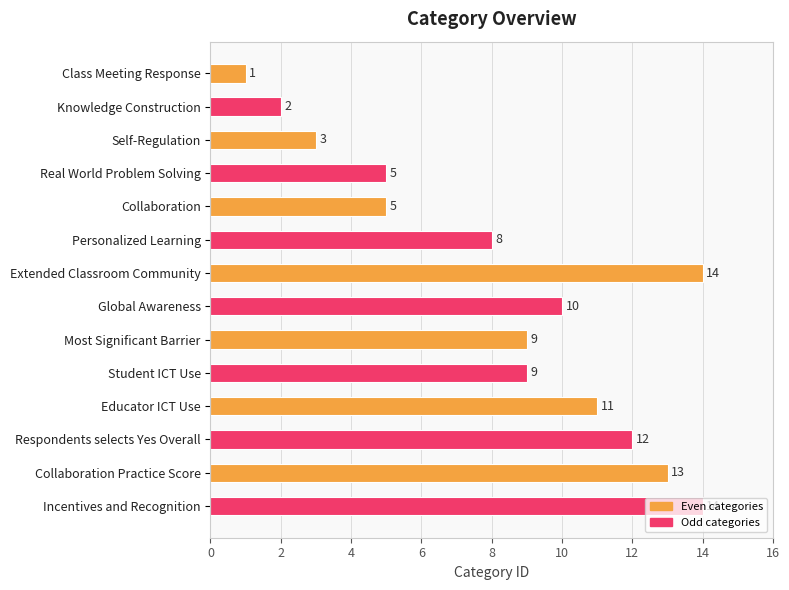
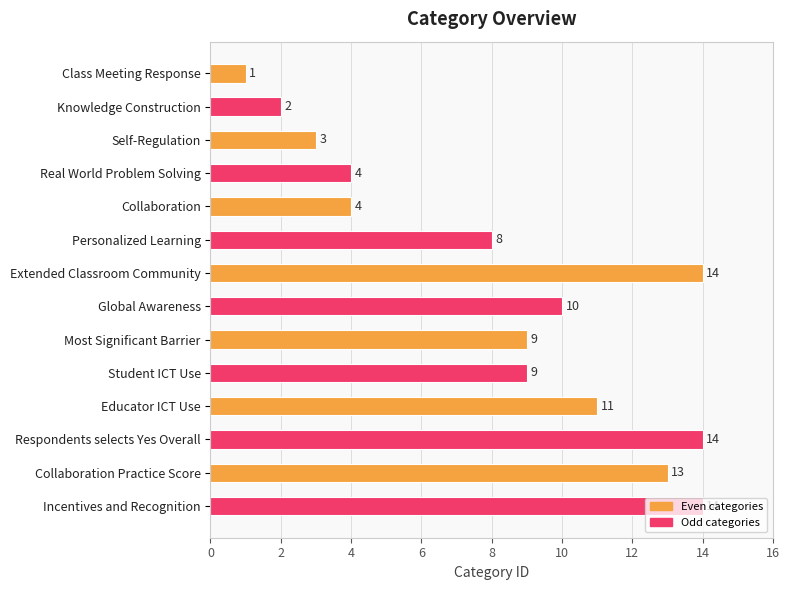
  {
    "Class Meeting Response": 1,
    "Knowledge Construction": 2,
    "Self-Regulation": 3,
-   "Real World Problem Solving": 5,
-   "Collaboration": 5,
+   "Real World Problem Solving": 4,
+   "Collaboration": 4,
    "Personalized Learning": 8,
    "Extended Classroom Community": 14,
    "Global Awareness": 10,
    "Most Significant Barrier": 9,
    "Student ICT Use": 9,
    "Educator ICT Use": 11,
-   "Respondents selects Yes Overall": 12,
+   "Respondents selects Yes Overall": 14,
    "Collaboration Practice Score": 13
  }
